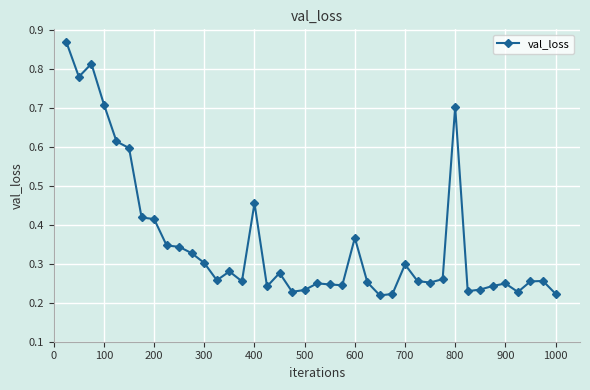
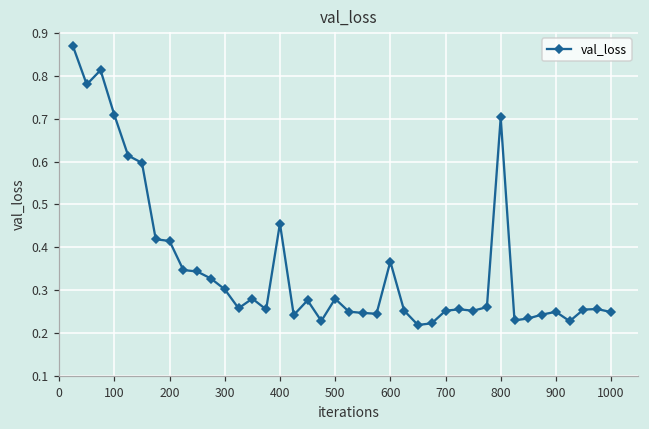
  {
    "100": 0.71,
    "200": 0.41,
    "300": 0.30,
    "400": 0.46,
-   "500": 0.23,
+   "500": 0.28,
    "600": 0.37,
-   "700": 0.30,
+   "700": 0.25,
    "800": 0.70,
    "900": 0.25,
-   "1000": 0.22
+   "1000": 0.25
  }
